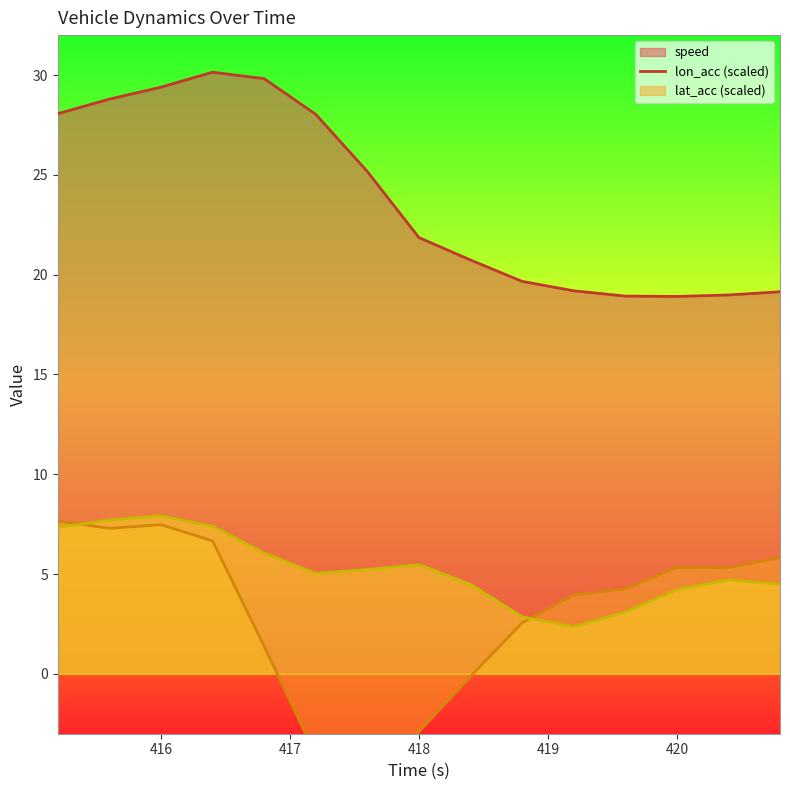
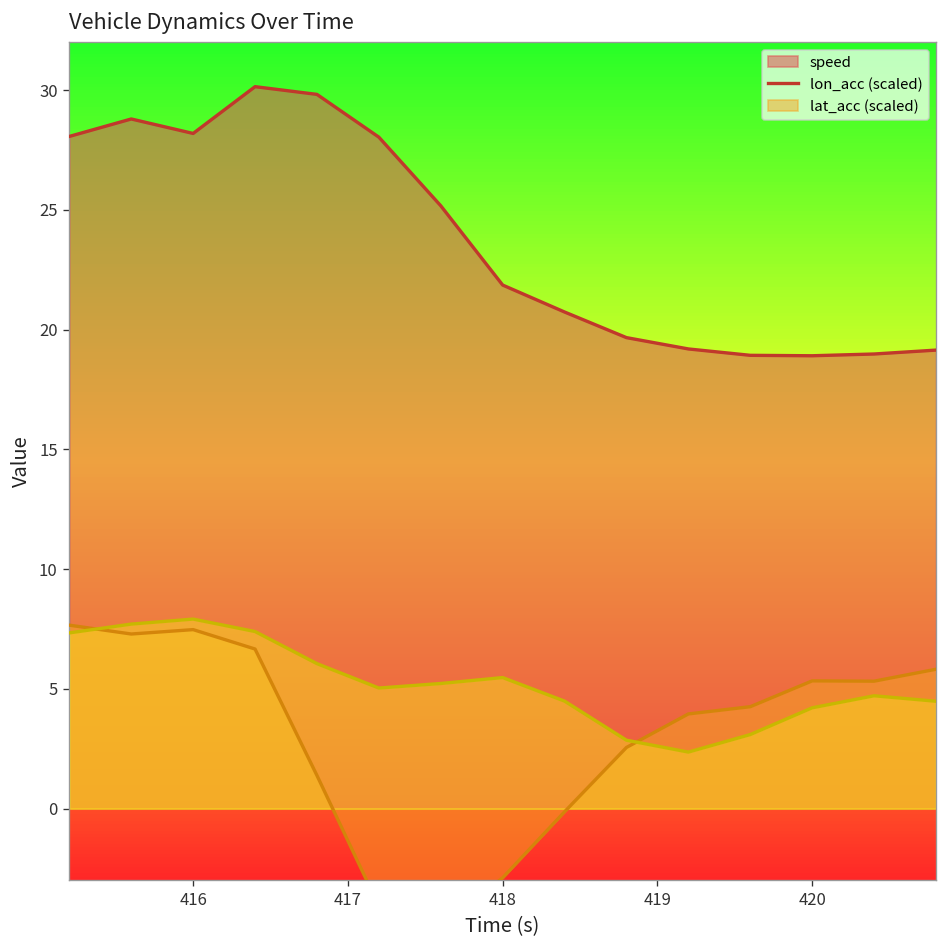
  {
    "speed": {
-     "416": 29.4,
+     "416": 28.2,
      "418": 21.9,
      "420": 18.9
    }
  }
